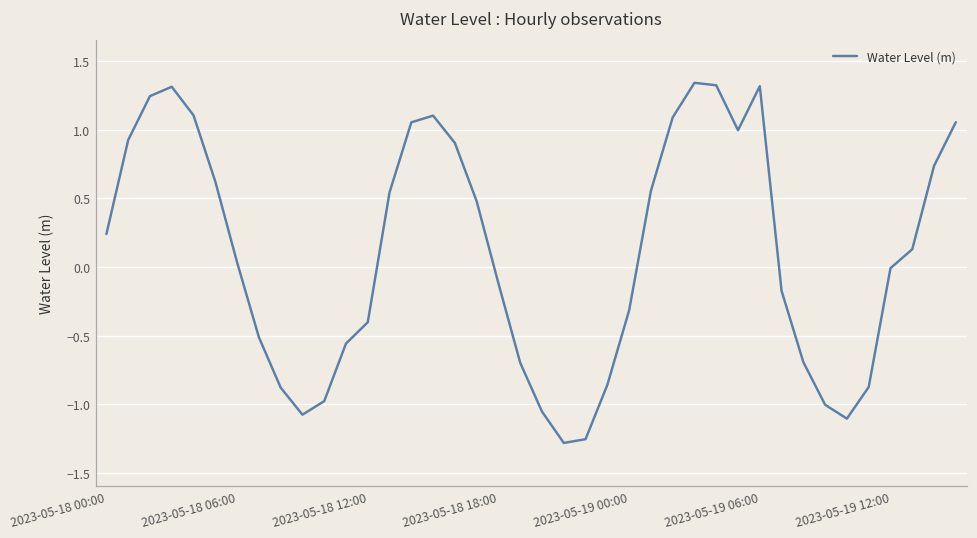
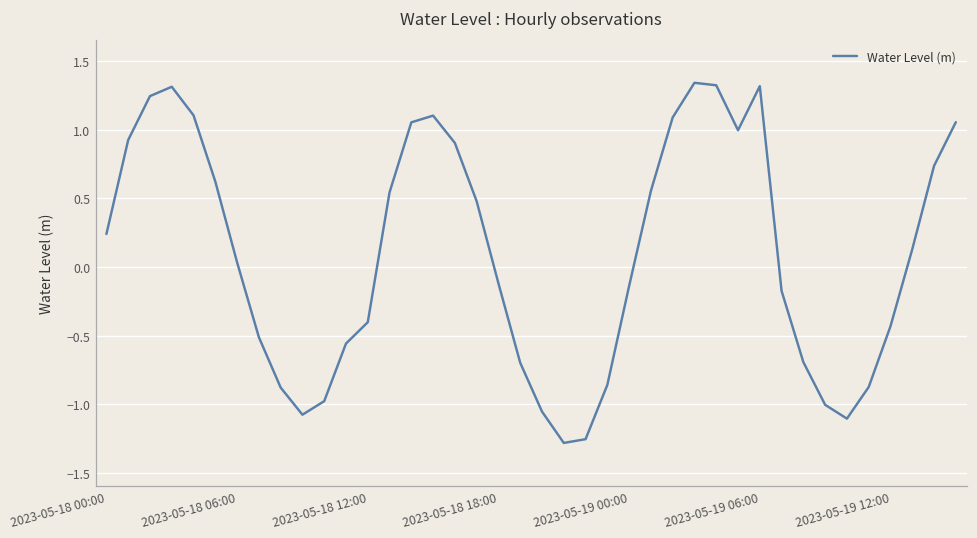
  {
    "2023-05-18 00:00": 0.24,
    "2023-05-18 06:00": 0.03,
    "2023-05-18 12:00": -0.40,
    "2023-05-18 18:00": -0.12,
-   "2023-05-19 00:00": -0.32,
+   "2023-05-19 00:00": -0.14,
    "2023-05-19 06:00": 1.32,
-   "2023-05-19 12:00": -0.01
+   "2023-05-19 12:00": -0.43
  }
